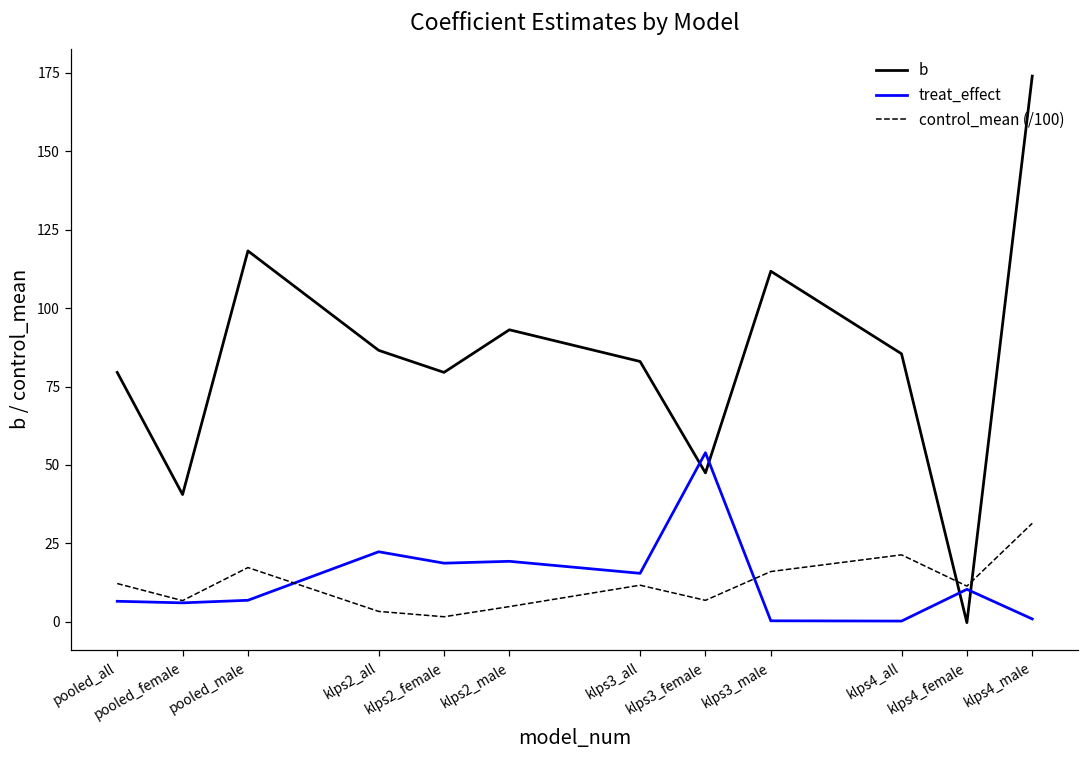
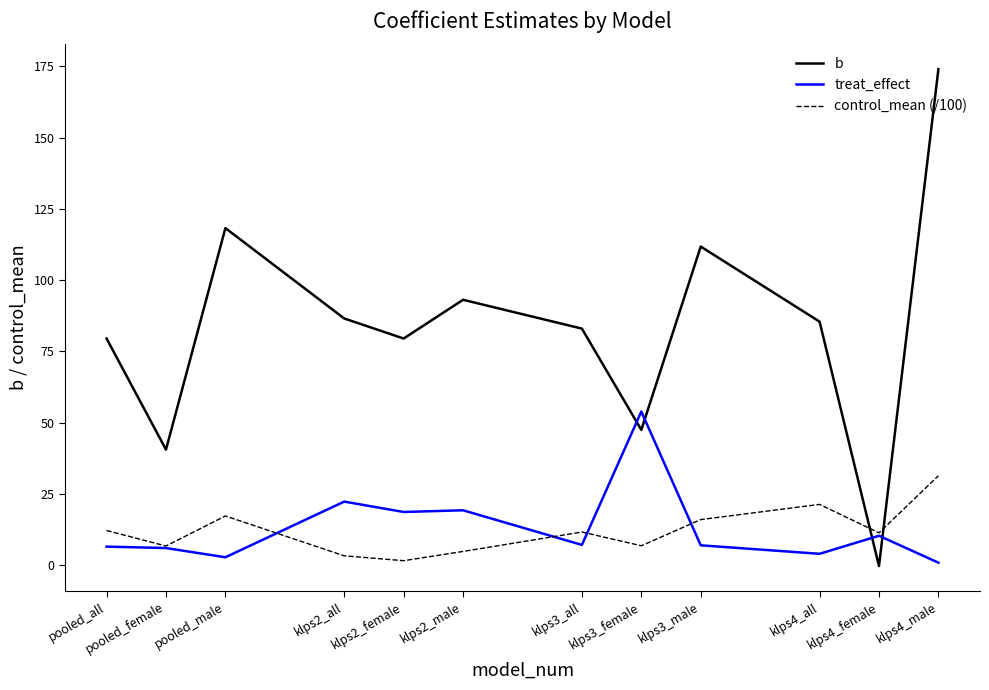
  {
    "treat_effect": {
      "pooled_all": 7,
-     "pooled_male": 7,
+     "pooled_male": 3,
      "klps2_all": 22,
      "klps2_female": 19,
      "klps2_male": 19,
-     "klps3_all": 15,
+     "klps3_all": 7,
      "klps3_female": 54,
-     "klps3_male": 0,
-     "klps4_all": 0,
+     "klps3_male": 7,
+     "klps4_all": 4,
      "klps4_female": 10,
      "klps4_male": 1
    }
  }
